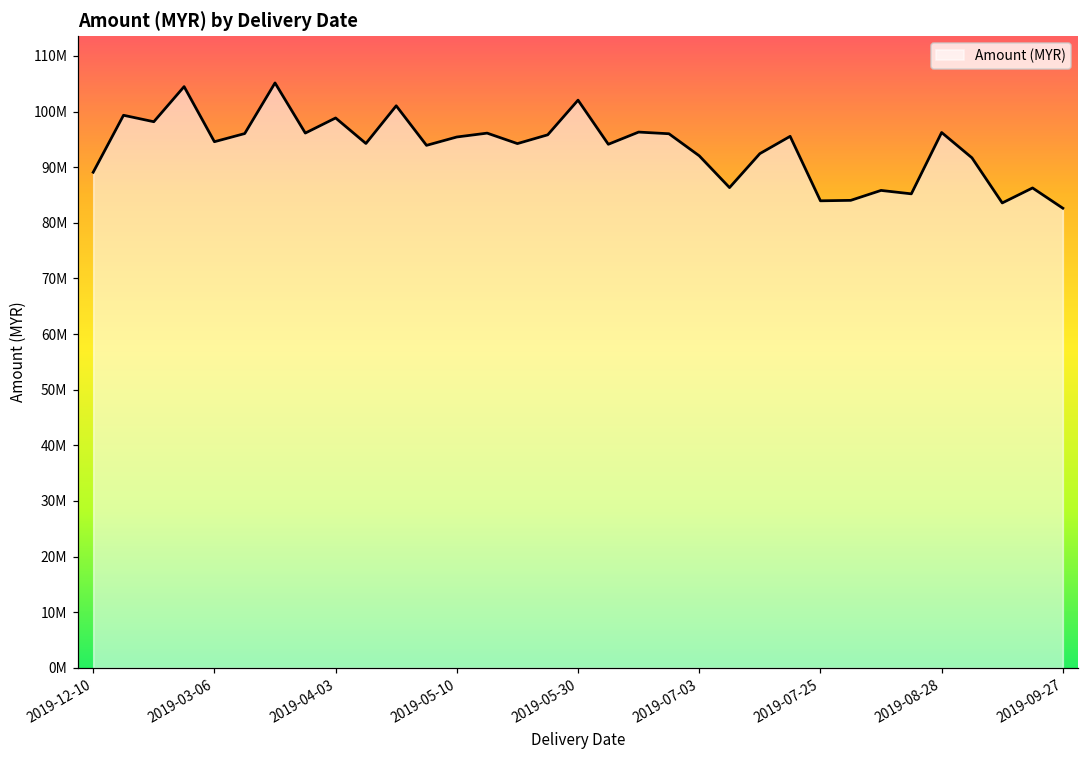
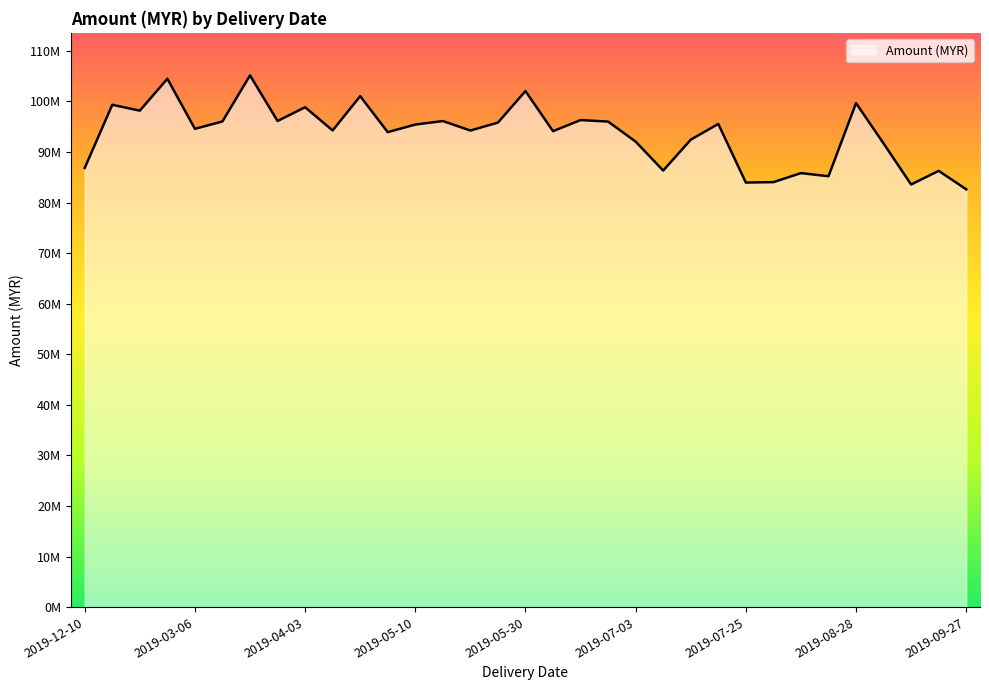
  {
-   "2019-12-10": 89000000,
+   "2019-12-10": 87000000,
    "2019-04-03": 99000000,
    "2019-05-10": 95000000,
    "2019-05-30": 102000000,
    "2019-07-03": 92000000,
    "2019-07-25": 84000000,
-   "2019-08-28": 96000000,
+   "2019-08-28": 100000000,
    "2019-09-27": 83000000
  }
